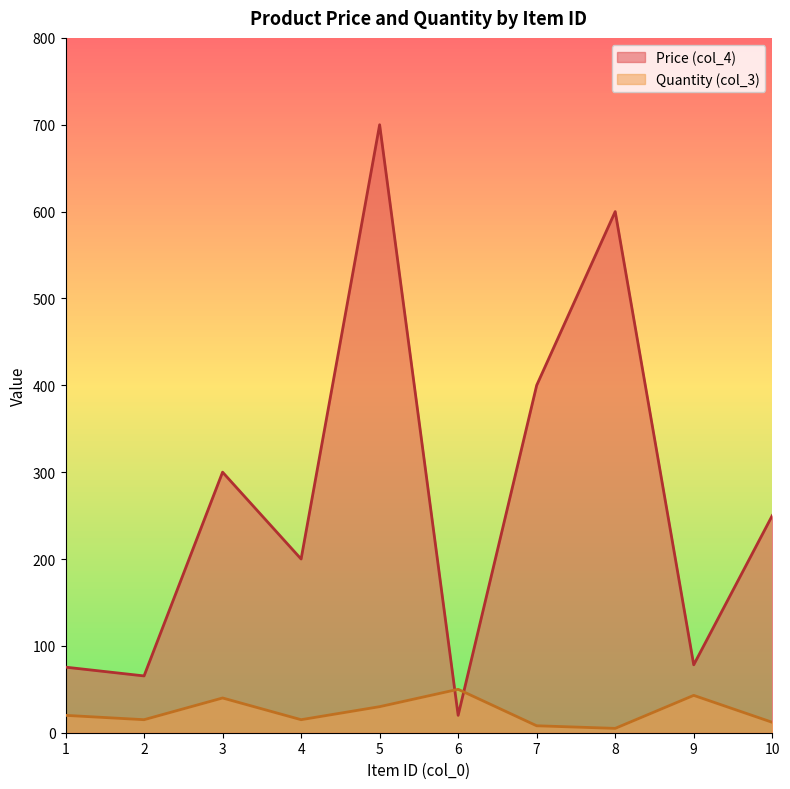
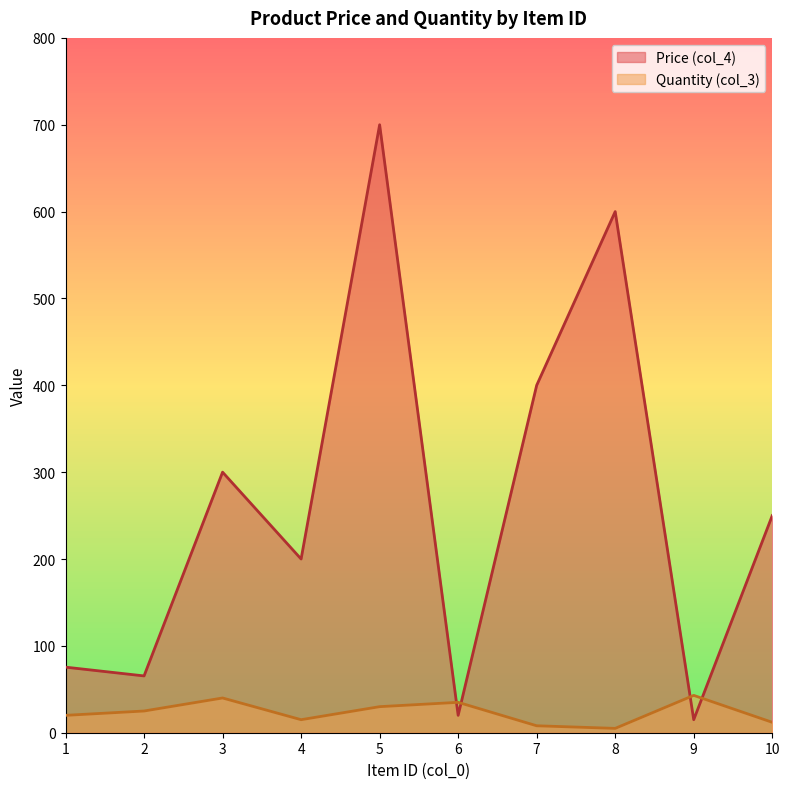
  {
    "Price (col_4)": {
      "1": 80,
      "2": 70,
      "3": 300,
      "4": 200,
      "5": 700,
      "6": 20,
      "7": 400,
      "8": 600,
-     "9": 80,
+     "9": 20,
      "10": 250
    },
    "Quantity (col_3)": {
      "1": 20,
-     "2": 20,
+     "2": 30,
      "3": 40,
      "4": 20,
      "5": 30,
-     "6": 50,
+     "6": 40,
      "7": 10,
      "8": 10,
      "9": 40,
      "10": 10
    }
  }
